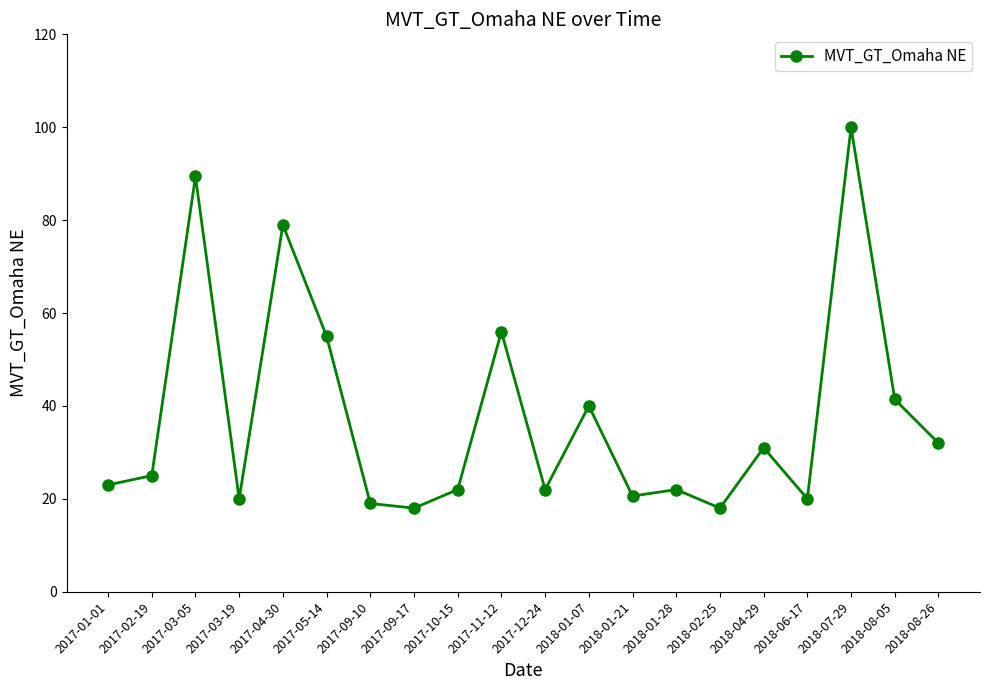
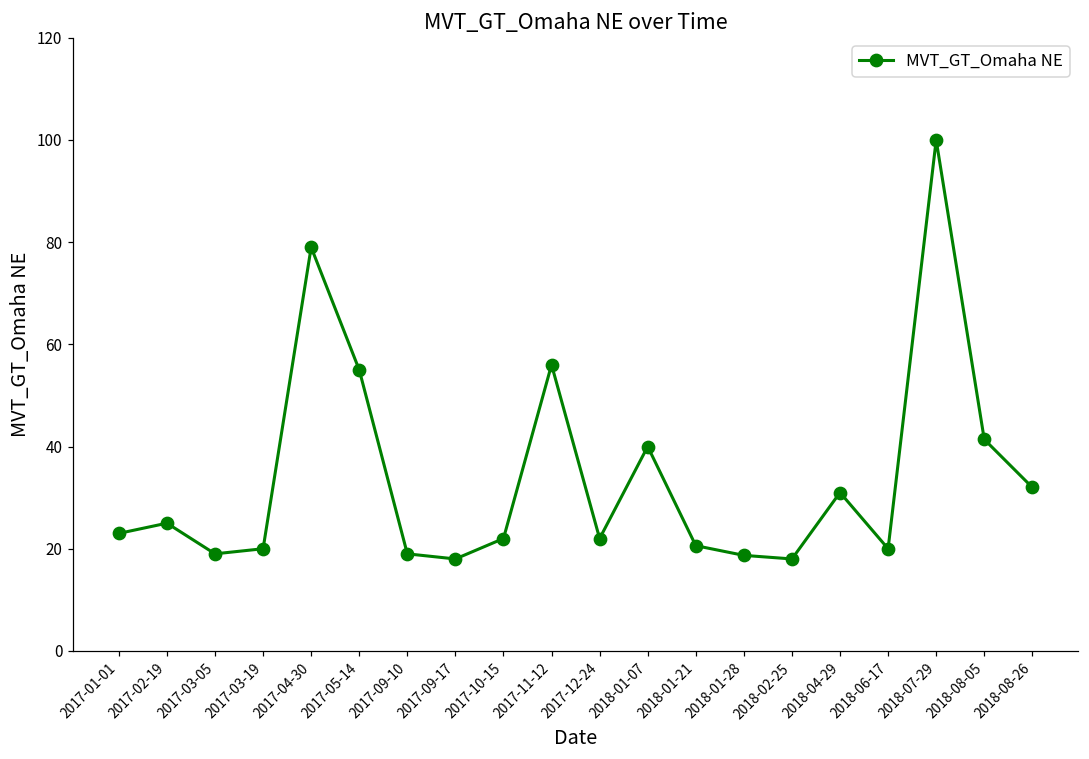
  {
    "2017-01-01": 23,
    "2017-02-19": 25,
-   "2017-03-05": 89,
+   "2017-03-05": 19,
    "2017-03-19": 20,
    "2017-04-30": 79,
    "2017-05-14": 55,
    "2017-09-10": 19,
    "2017-09-17": 18,
    "2017-10-15": 22,
    "2017-11-12": 56,
    "2017-12-24": 22,
    "2018-01-07": 40,
    "2018-01-21": 21,
-   "2018-01-28": 22,
+   "2018-01-28": 19,
    "2018-02-25": 18,
    "2018-04-29": 31,
    "2018-06-17": 20,
    "2018-07-29": 100,
    "2018-08-05": 41,
    "2018-08-26": 32
  }
